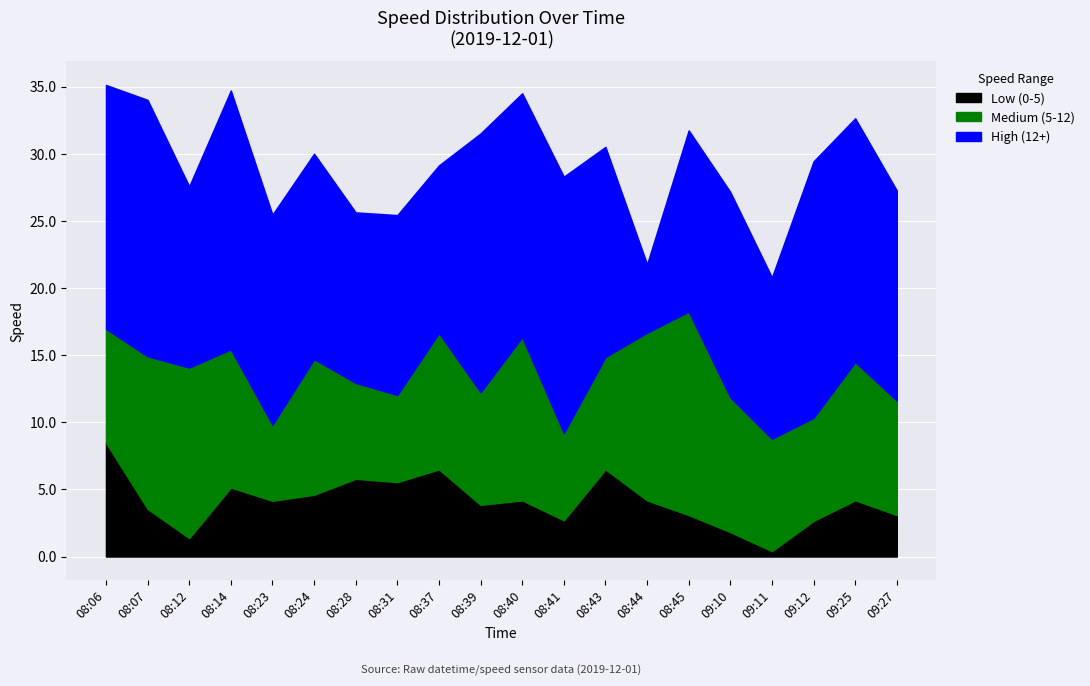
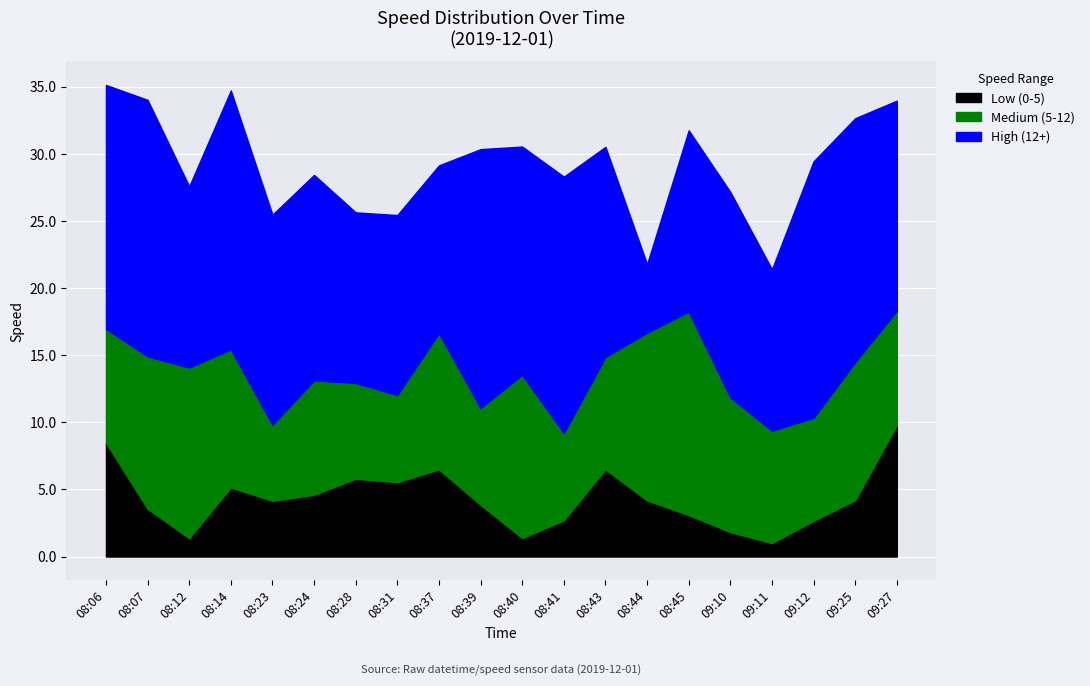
  {
    "Low (0-5)": {
-     "08:40": 4.2,
-     "09:11": 0.4,
-     "09:27": 3.1
+     "08:40": 1.4,
+     "09:11": 1.0,
+     "09:27": 9.8
    },
    "Medium (5-12)": {
-     "08:24": 10.1,
-     "08:39": 8.4
+     "08:24": 8.5,
+     "08:39": 7.2
    },
    "High (12+)": {
      "08:06": 18.2,
      "08:07": 19.1,
      "08:12": 13.5,
      "08:14": 19.3,
      "08:23": 15.7,
      "08:24": 15.3,
      "08:28": 12.7,
      "08:31": 13.4,
      "08:37": 12.5,
      "08:39": 19.3,
-     "08:40": 18.2,
+     "08:40": 17.0,
      "08:41": 19.1,
      "08:43": 15.6,
      "08:44": 5.1,
      "08:45": 13.5,
      "09:10": 15.3,
      "09:11": 12.0,
      "09:12": 19.1,
      "09:25": 18.2,
      "09:27": 15.6
    }
  }
